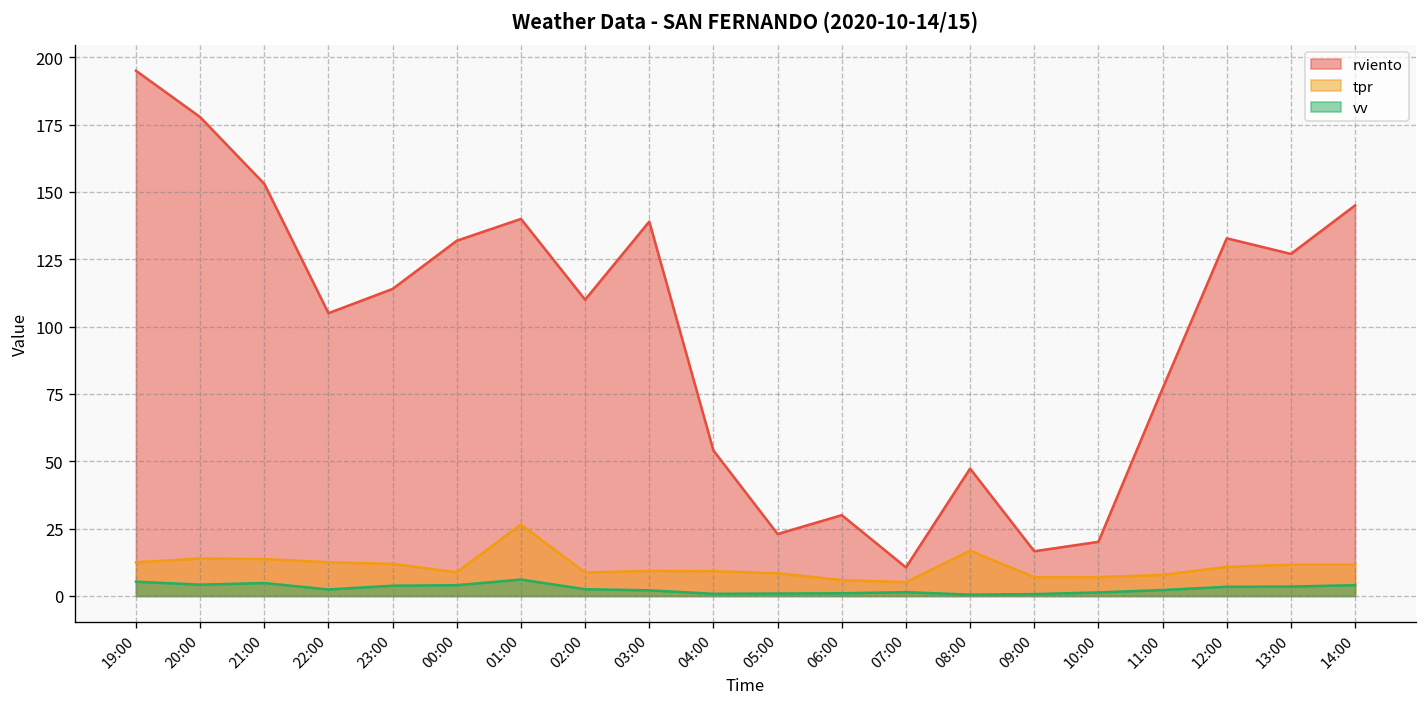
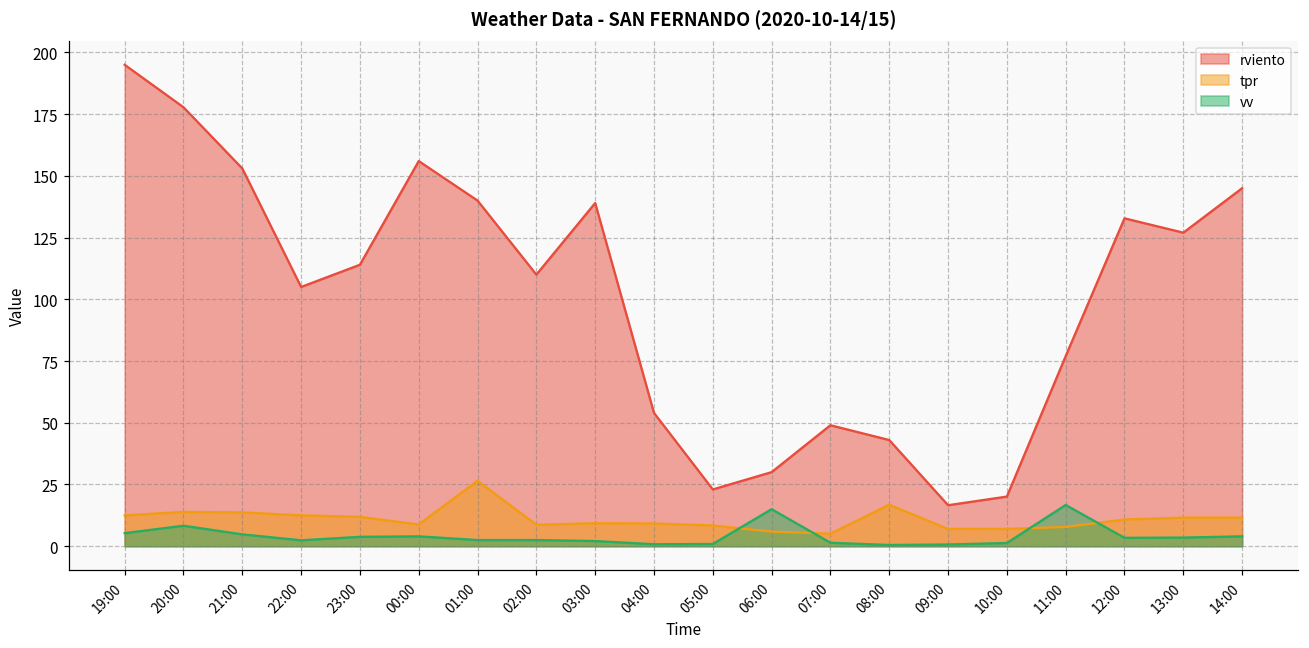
  {
    "rviento": {
      "19:00": 195,
      "20:00": 178,
      "21:00": 153,
      "22:00": 105,
      "23:00": 114,
-     "00:00": 132,
+     "00:00": 156,
      "01:00": 140,
      "02:00": 110,
      "03:00": 139,
      "04:00": 54,
      "05:00": 23,
      "06:00": 30,
-     "07:00": 11,
-     "08:00": 47,
+     "07:00": 49,
+     "08:00": 43,
      "09:00": 17,
      "10:00": 20,
      "11:00": 77,
      "12:00": 133,
      "13:00": 127,
      "14:00": 145
    },
    "tpr": {
      "19:00": 13,
      "20:00": 14,
      "21:00": 14,
      "22:00": 13,
      "23:00": 12,
      "00:00": 9,
      "01:00": 27,
      "02:00": 9,
      "03:00": 9,
      "04:00": 9,
      "05:00": 8,
      "06:00": 6,
      "07:00": 5,
      "08:00": 17,
      "09:00": 7,
      "10:00": 7,
      "11:00": 8,
      "12:00": 11,
      "13:00": 12,
      "14:00": 12
    },
    "vv": {
      "19:00": 5,
-     "20:00": 4,
+     "20:00": 8,
      "21:00": 5,
      "22:00": 2,
      "23:00": 4,
      "00:00": 4,
-     "01:00": 6,
+     "01:00": 3,
      "02:00": 3,
      "03:00": 2,
      "04:00": 1,
      "05:00": 1,
-     "06:00": 1,
+     "06:00": 15,
      "07:00": 1,
      "08:00": 1,
      "09:00": 1,
      "10:00": 1,
-     "11:00": 2,
+     "11:00": 17,
      "12:00": 3,
      "13:00": 4,
      "14:00": 4
    }
  }
